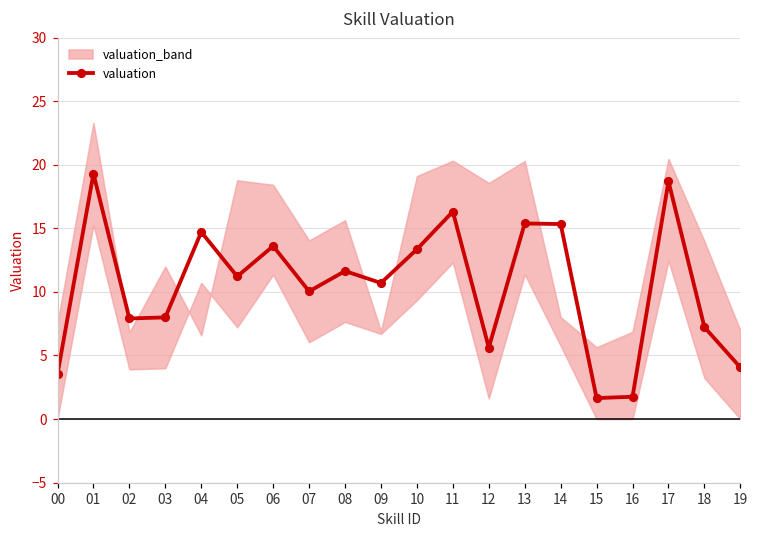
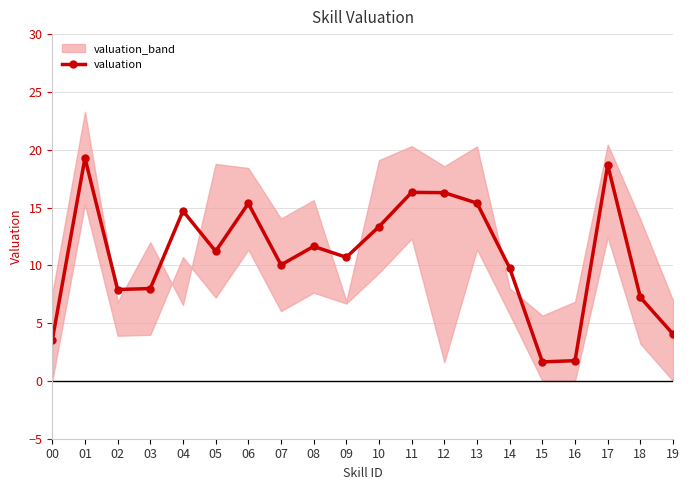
  {
    "valuation": {
      "00": 3.5,
      "01": 19.3,
      "02": 7.9,
      "03": 8.0,
      "04": 14.7,
      "05": 11.2,
-     "06": 13.6,
+     "06": 15.4,
      "07": 10.0,
      "08": 11.6,
      "09": 10.7,
      "10": 13.3,
      "11": 16.3,
-     "12": 5.6,
+     "12": 16.3,
      "13": 15.4,
-     "14": 15.3,
+     "14": 9.8,
      "15": 1.6,
      "16": 1.8,
      "17": 18.7,
      "18": 7.2,
      "19": 4.1
    }
  }
